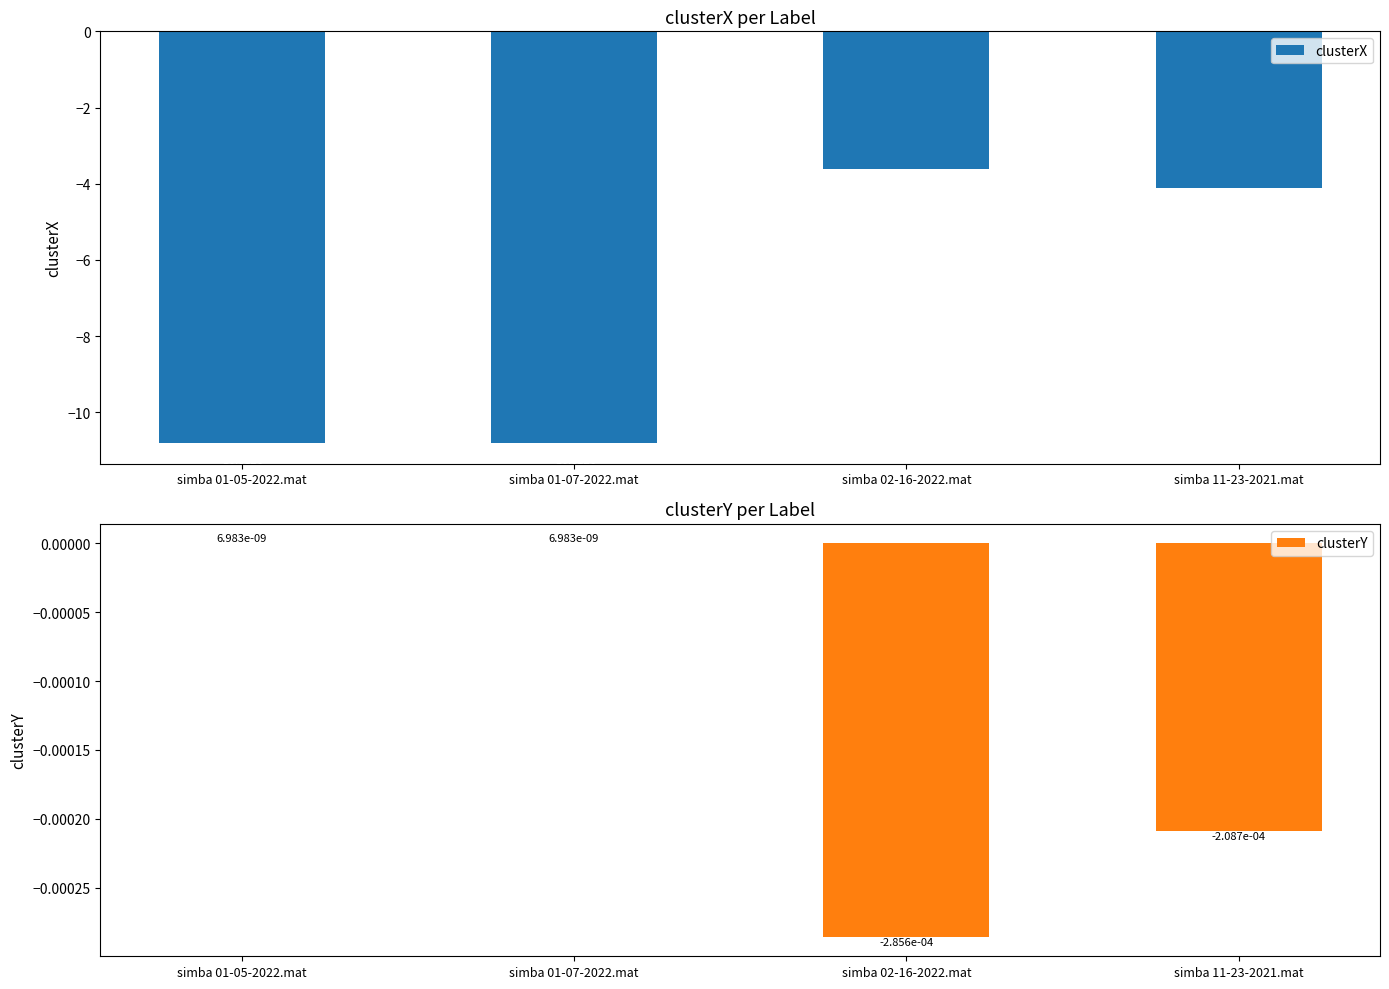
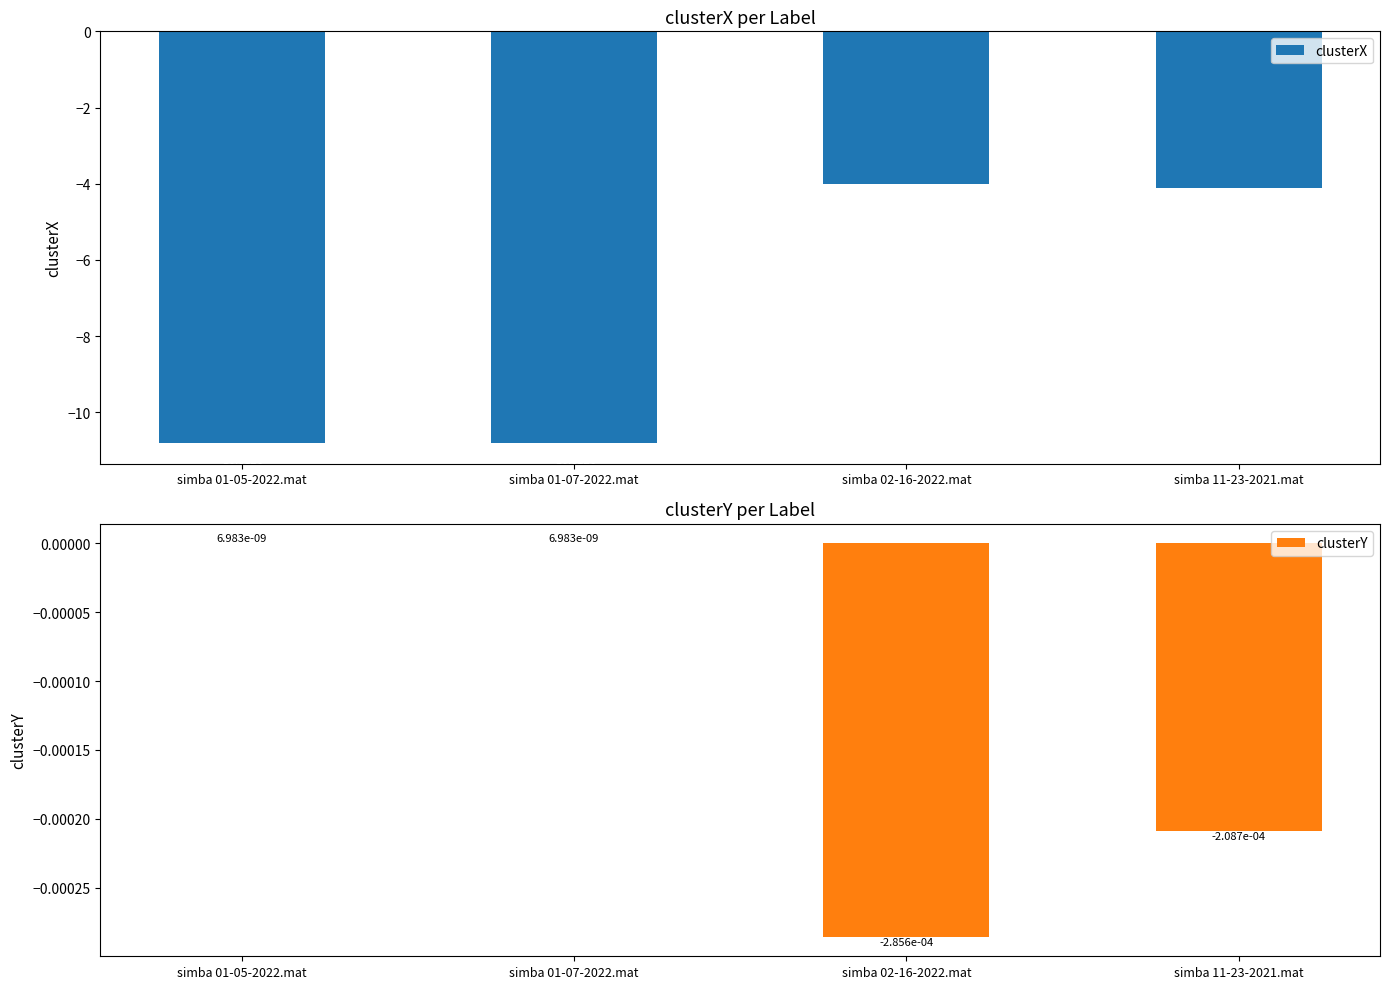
  {
    "clusterX per Label": {
      "simba 01-05-2022.mat": "-10.8",
      "simba 01-07-2022.mat": "-10.8",
-     "simba 02-16-2022.mat": "-3.6",
+     "simba 02-16-2022.mat": "-4.0",
      "simba 11-23-2021.mat": "-4.1"
    },
    "clusterY per Label": {
      "simba 01-05-2022.mat": "6.983e-09",
      "simba 01-07-2022.mat": "6.983e-09",
      "simba 02-16-2022.mat": "-2.856e-04",
      "simba 11-23-2021.mat": "-2.087e-04"
    }
  }
